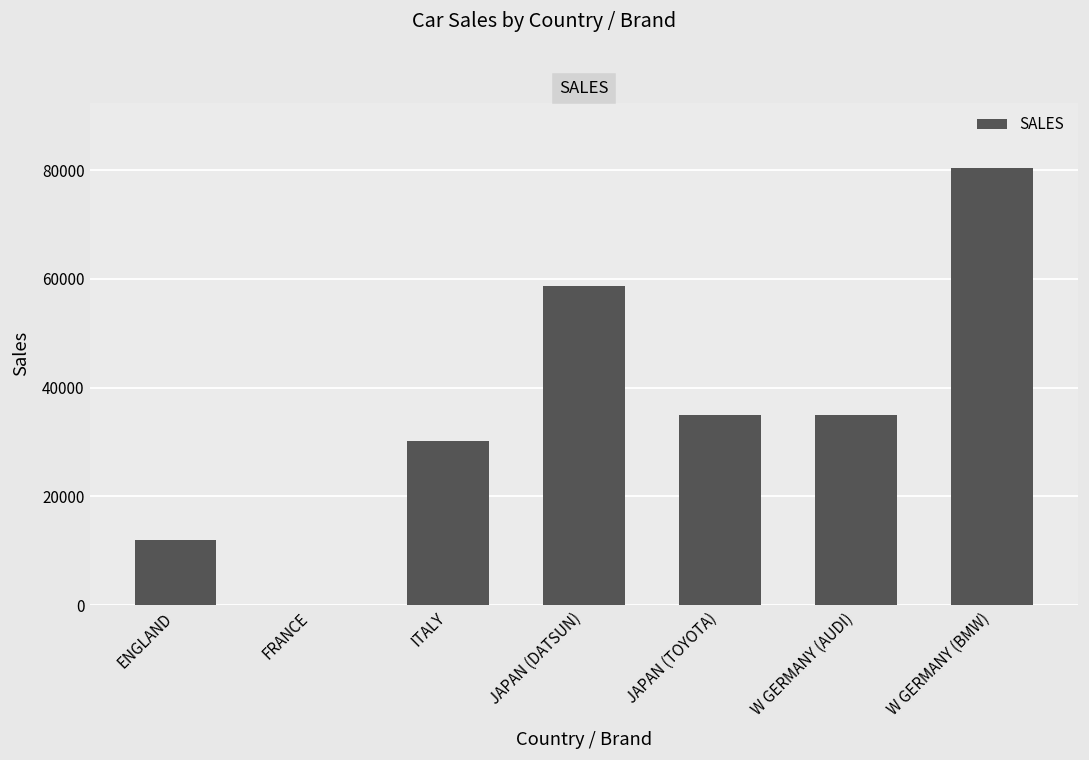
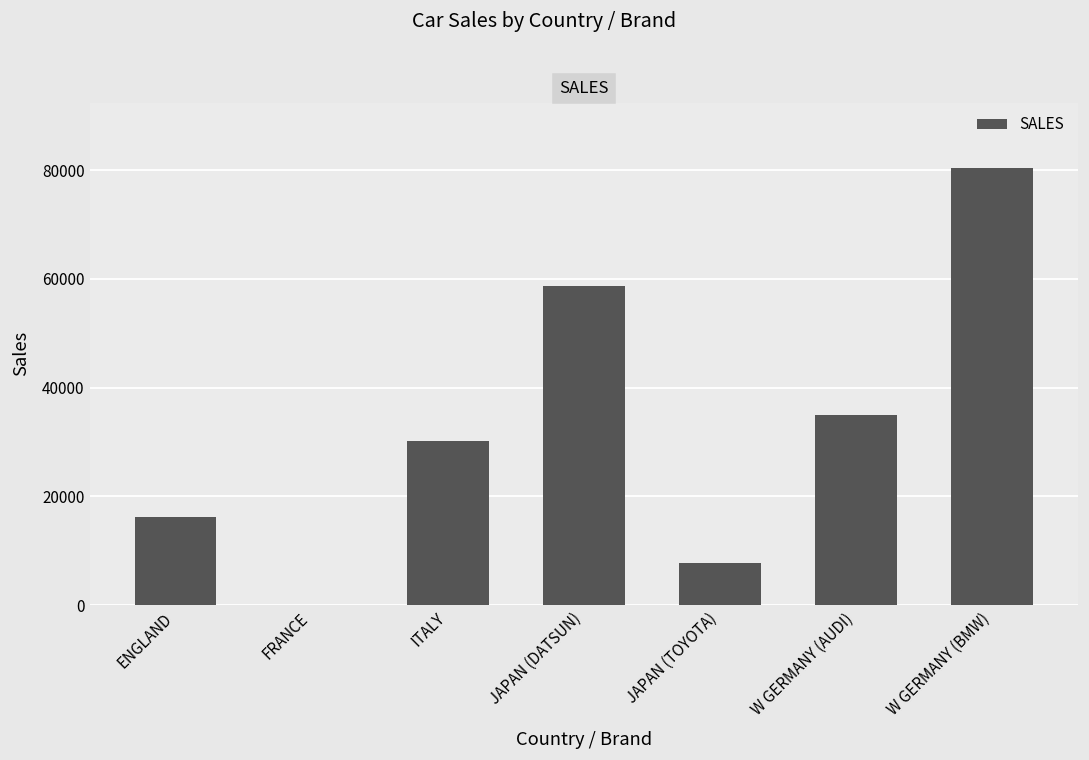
  {
-   "ENGLAND": 12000,
+   "ENGLAND": 16000,
    "FRANCE": 0,
    "ITALY": 30000,
    "JAPAN (DATSUN)": 59000,
-   "JAPAN (TOYOTA)": 35000,
+   "JAPAN (TOYOTA)": 8000,
    "W GERMANY (AUDI)": 35000,
    "W GERMANY (BMW)": 80000
  }
